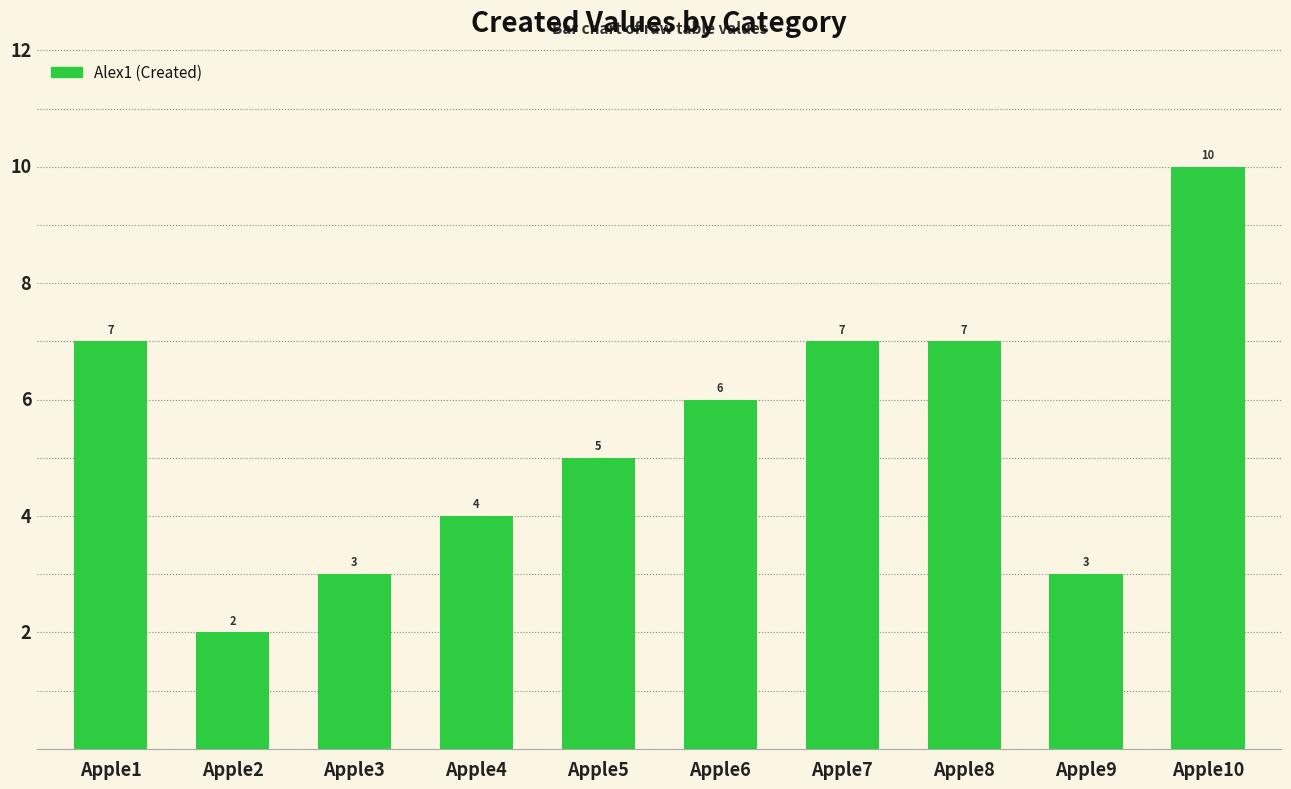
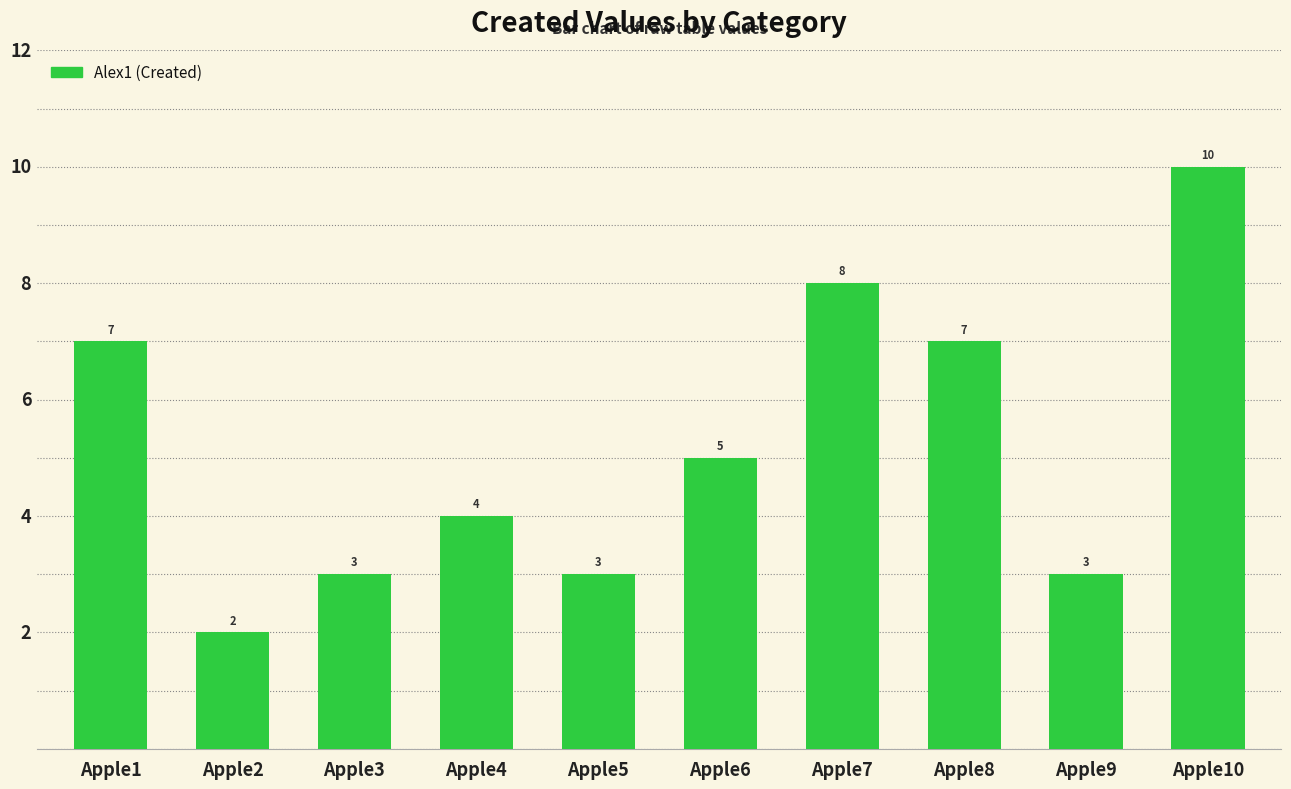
  {
    "Apple1": 7,
    "Apple2": 2,
    "Apple3": 3,
    "Apple4": 4,
-   "Apple5": 5,
-   "Apple6": 6,
-   "Apple7": 7,
+   "Apple5": 3,
+   "Apple6": 5,
+   "Apple7": 8,
    "Apple8": 7,
    "Apple9": 3,
    "Apple10": 10
  }
